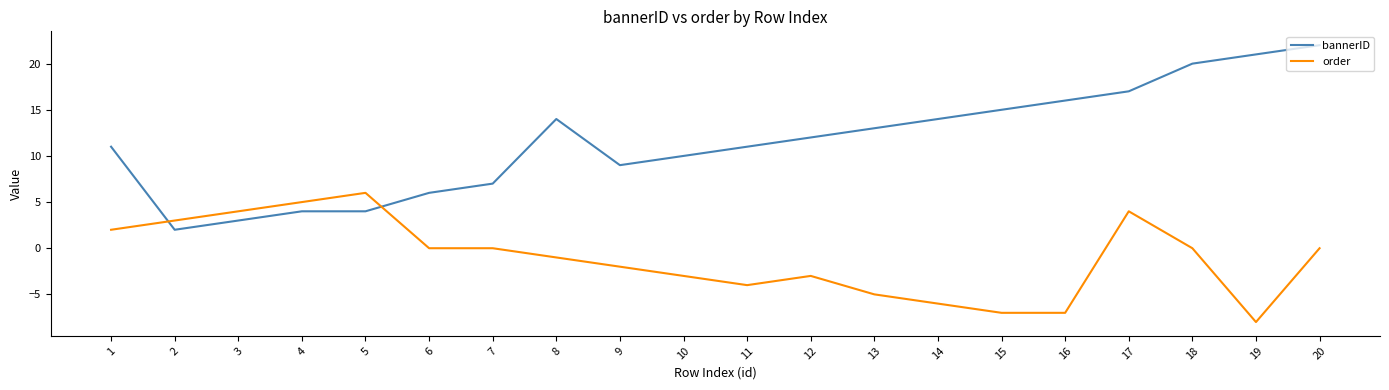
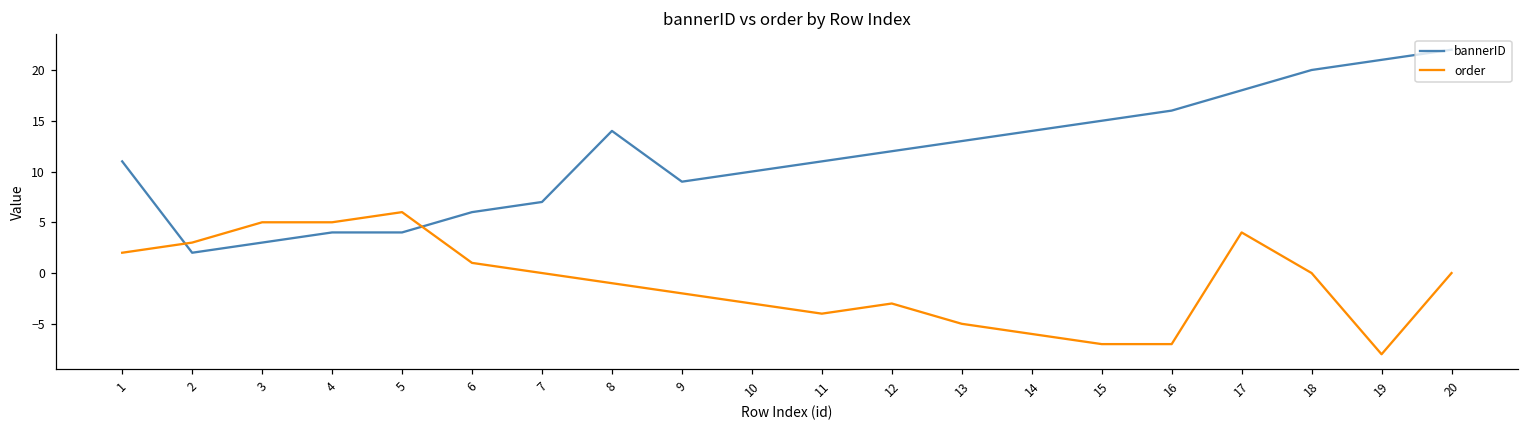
  {
    "bannerID": {
      "1": 11,
      "2": 2,
      "3": 3,
      "4": 4,
      "5": 4,
      "6": 6,
      "7": 7,
      "8": 14,
      "9": 9,
      "10": 10,
      "11": 11,
      "12": 12,
      "13": 13,
      "14": 14,
      "15": 15,
      "16": 16,
-     "17": 17,
+     "17": 18,
      "18": 20,
      "19": 21
    },
    "order": {
      "1": 2,
      "2": 3,
-     "3": 4,
+     "3": 5,
      "4": 5,
      "5": 6,
-     "6": 0,
+     "6": 1,
      "7": 0,
      "8": -1,
      "9": -2,
      "10": -3,
      "11": -4,
      "12": -3,
      "13": -5,
      "14": -6,
      "15": -7,
      "16": -7,
      "17": 4,
      "18": 0,
      "19": -8,
      "20": 0
    }
  }
